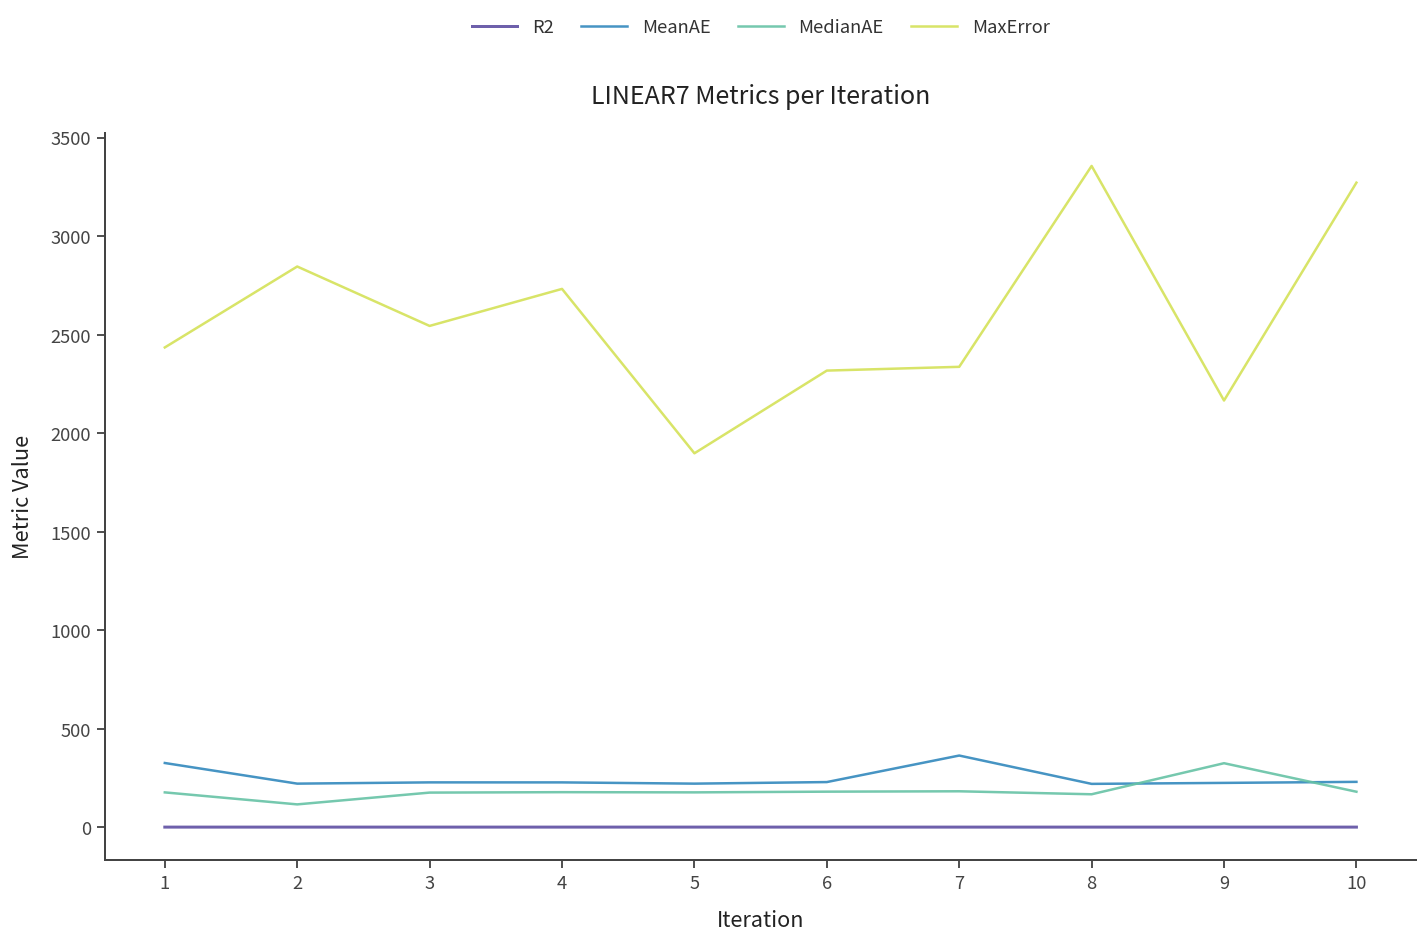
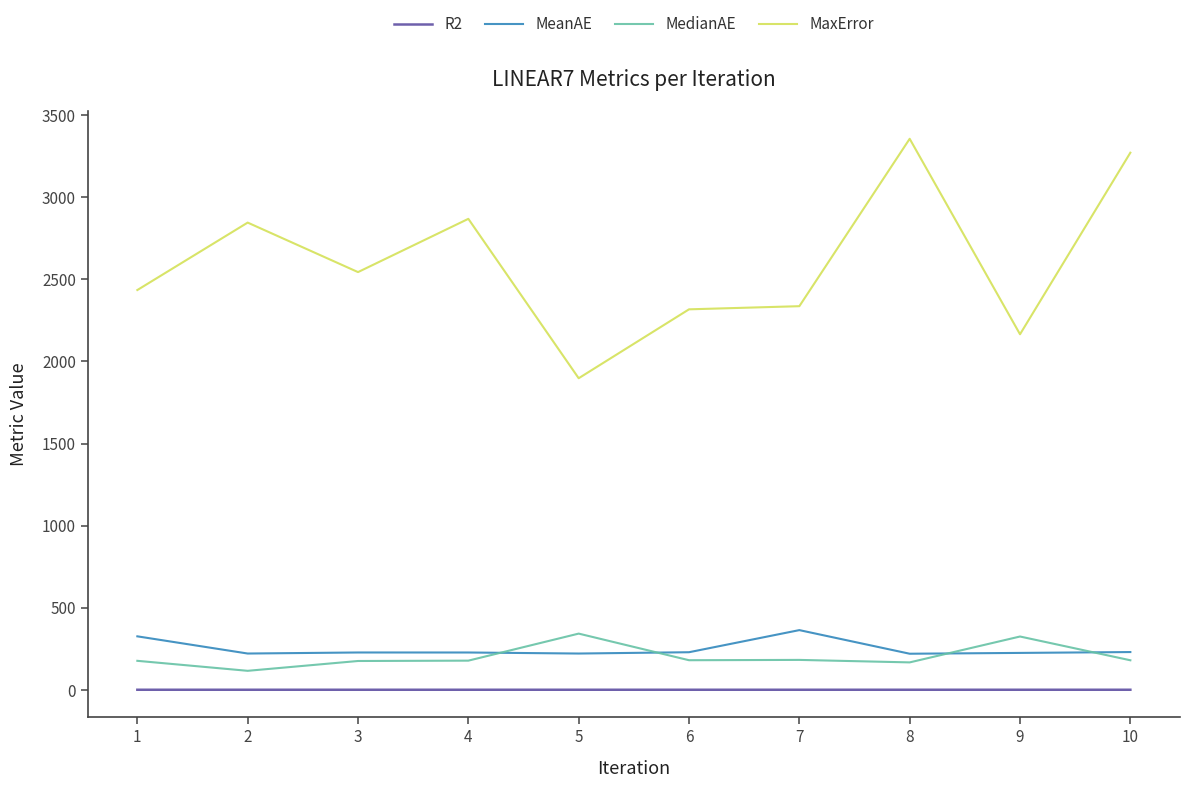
  {
    "R2": {
      "1": 0,
      "2": 0,
      "3": 0,
      "4": 0,
      "5": 0,
      "6": 0,
      "7": 0,
      "8": 0,
      "9": 0,
      "10": 0
    },
    "MeanAE": {
      "1": 330,
      "2": 220,
      "3": 230,
      "4": 230,
      "5": 220,
      "6": 230,
      "7": 360,
      "8": 220,
      "9": 230,
      "10": 230
    },
    "MedianAE": {
      "1": 180,
      "2": 120,
      "3": 180,
      "4": 180,
-     "5": 180,
+     "5": 340,
      "6": 180,
      "7": 180,
      "8": 170,
      "9": 330,
      "10": 180
    },
    "MaxError": {
      "1": 2440,
      "2": 2850,
      "3": 2540,
-     "4": 2730,
+     "4": 2870,
      "5": 1900,
      "6": 2320,
      "7": 2340,
      "8": 3360,
      "9": 2170,
      "10": 3270
    }
  }
